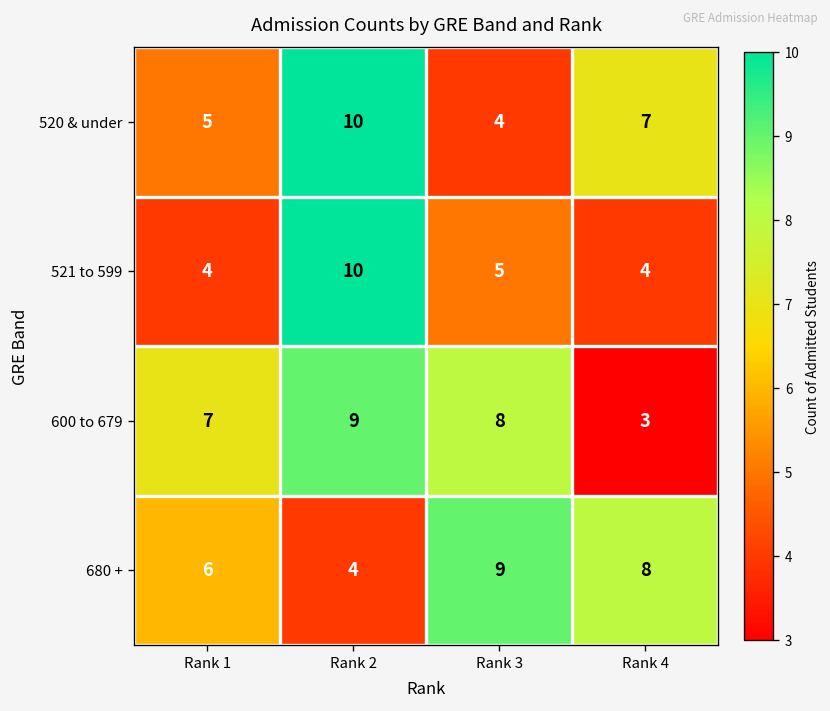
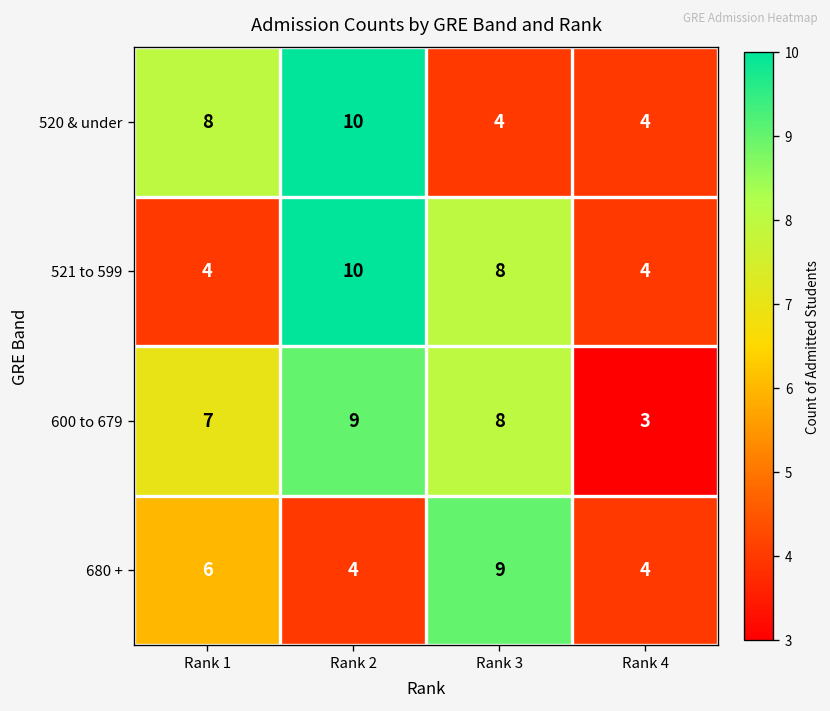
  {
    "520 & under": {
-     "Rank 1": 5,
+     "Rank 1": 8,
      "Rank 2": 10,
      "Rank 3": 4,
-     "Rank 4": 7
+     "Rank 4": 4
    },
    "521 to 599": {
      "Rank 1": 4,
      "Rank 2": 10,
-     "Rank 3": 5,
+     "Rank 3": 8,
      "Rank 4": 4
    },
    "600 to 679": {
      "Rank 1": 7,
      "Rank 2": 9,
      "Rank 3": 8,
      "Rank 4": 3
    },
    "680 +": {
      "Rank 1": 6,
      "Rank 2": 4,
      "Rank 3": 9,
-     "Rank 4": 8
+     "Rank 4": 4
    }
  }
